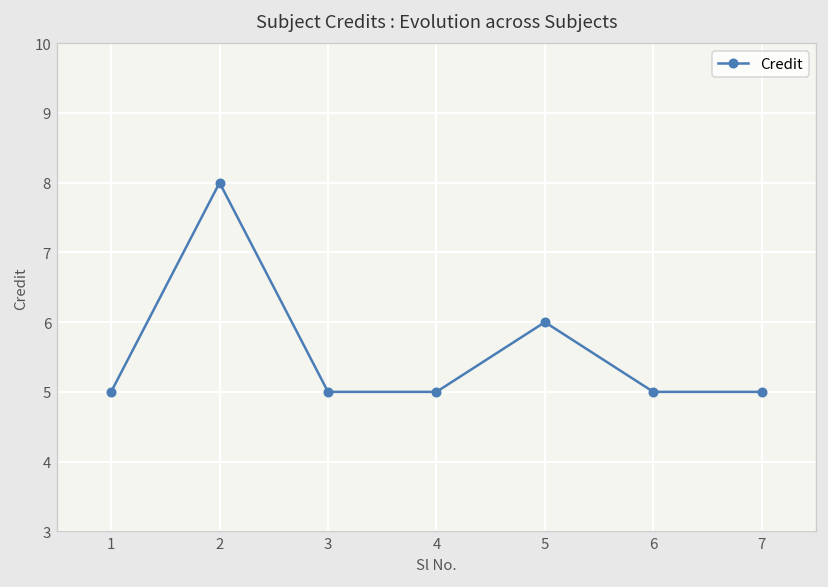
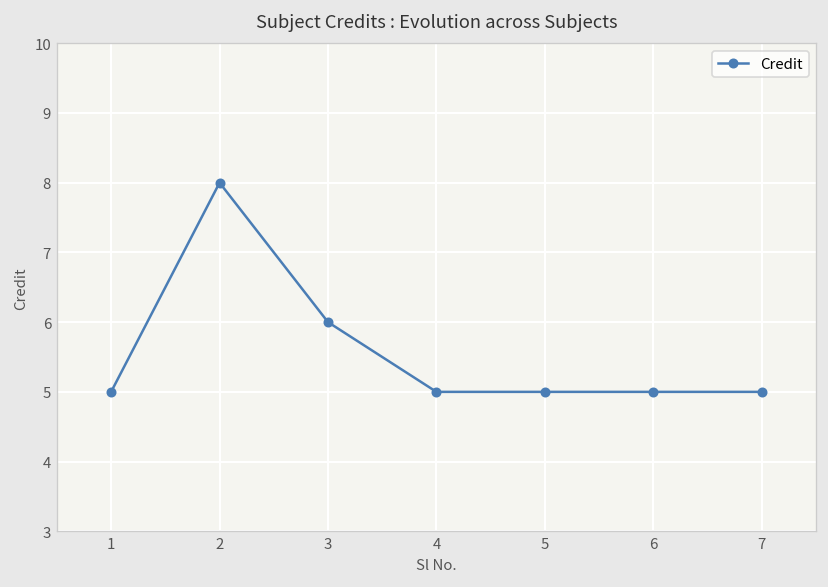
  {
    "1": 5,
    "2": 8,
-   "3": 5,
+   "3": 6,
    "4": 5,
-   "5": 6,
+   "5": 5,
    "6": 5,
    "7": 5
  }
